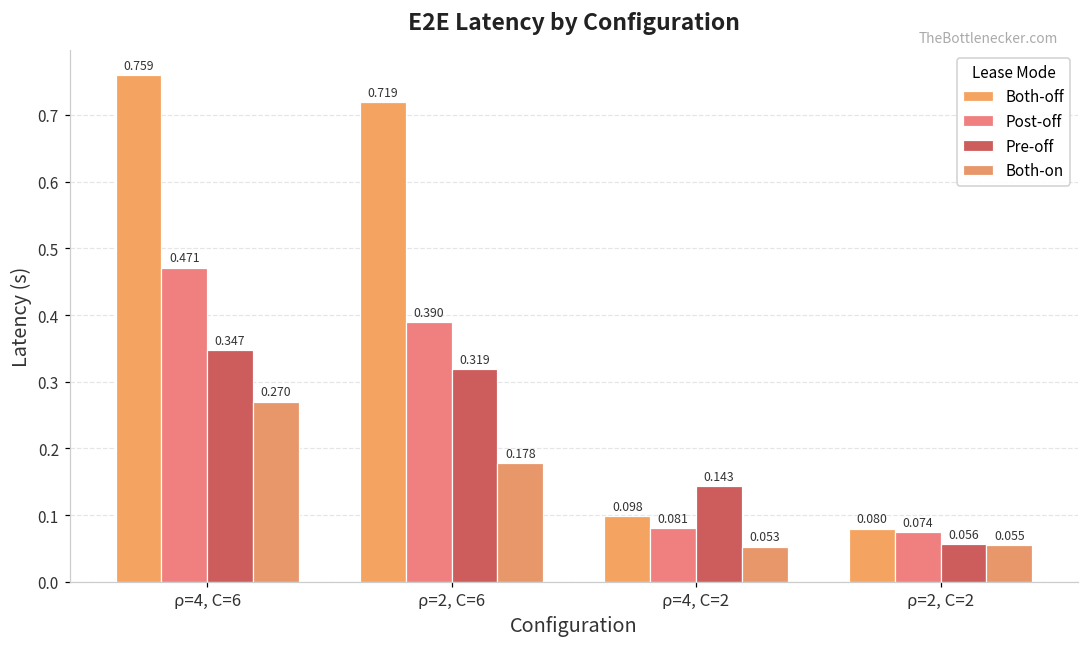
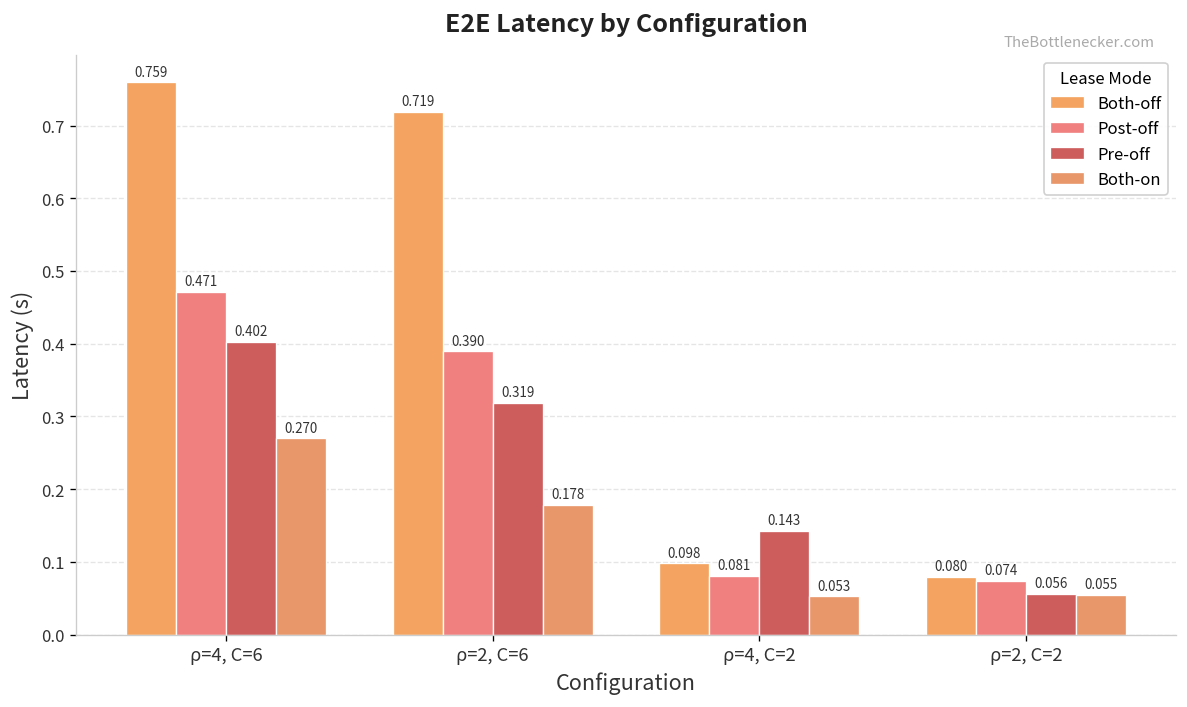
  {
    "Pre-off": {
-     "ρ=4, C=6": 0.347,
+     "ρ=4, C=6": 0.402,
      "ρ=2, C=6": 0.319,
      "ρ=4, C=2": 0.143,
      "ρ=2, C=2": 0.056
    }
  }
